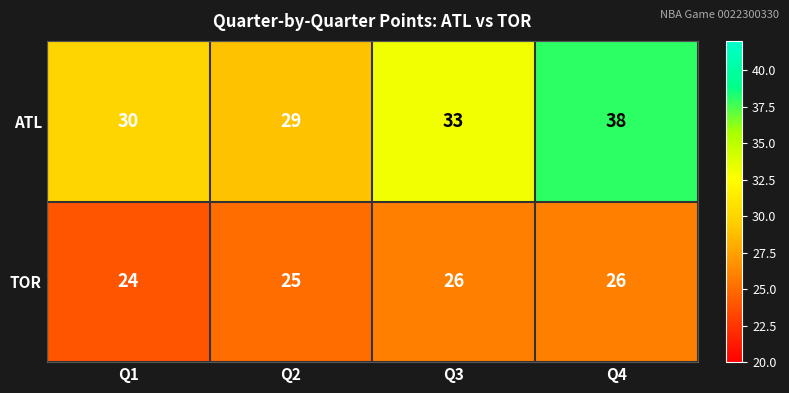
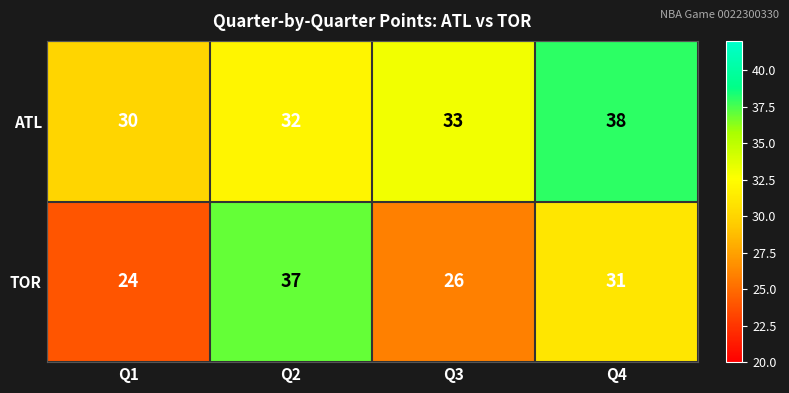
  {
    "ATL": {
      "Q1": 30,
-     "Q2": 29,
+     "Q2": 32,
      "Q3": 33,
      "Q4": 38
    },
    "TOR": {
      "Q1": 24,
-     "Q2": 25,
+     "Q2": 37,
      "Q3": 26,
-     "Q4": 26
+     "Q4": 31
    }
  }
